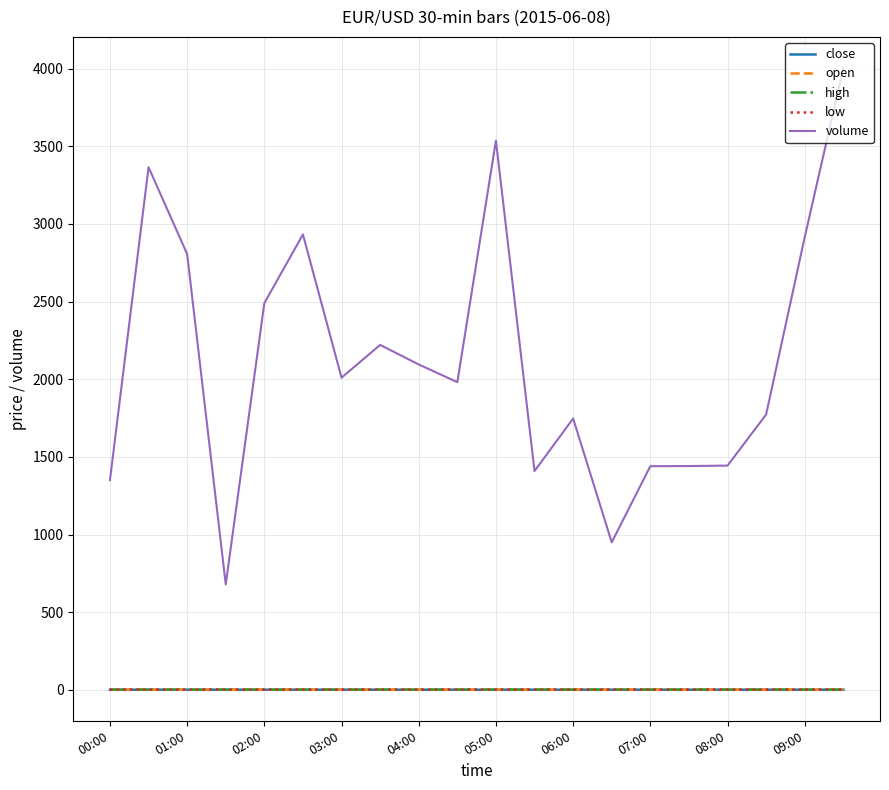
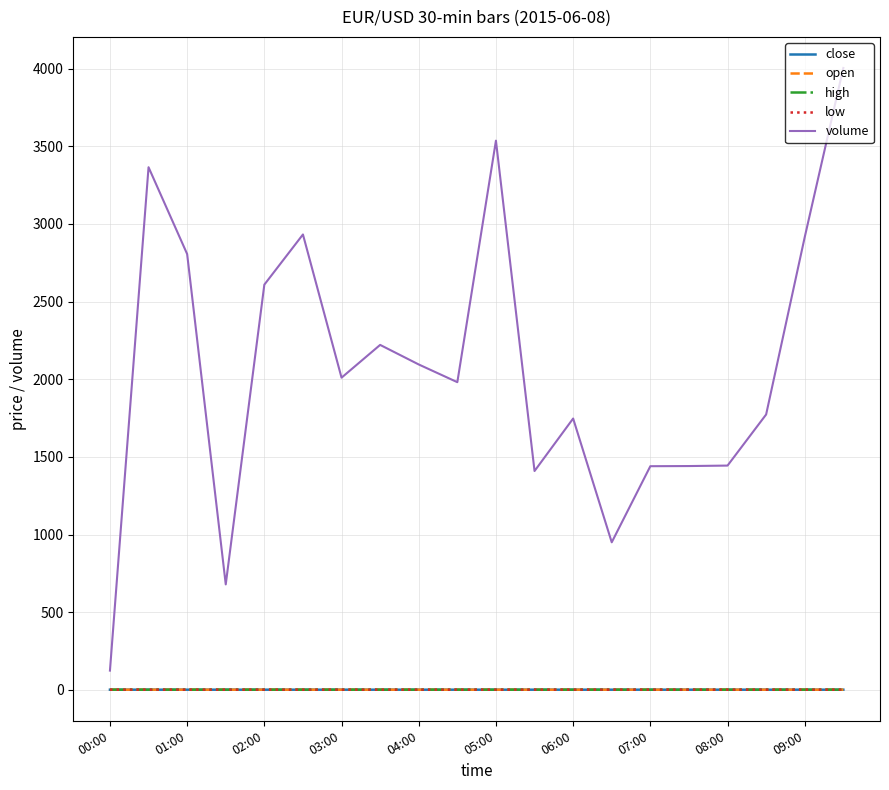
  {
    "low": {
      "00:00": 0,
      "01:00": 0,
      "02:00": 0,
      "03:00": 0,
      "04:00": 0,
      "05:00": 0,
      "06:00": 0,
      "07:00": 0,
      "08:00": 0,
      "09:00": 0
    },
    "volume": {
-     "00:00": 1350,
+     "00:00": 120,
      "01:00": 2810,
-     "02:00": 2490,
+     "02:00": 2610,
      "03:00": 2010,
      "04:00": 2100,
      "05:00": 3540,
      "06:00": 1750,
      "07:00": 1440,
      "08:00": 1440,
      "09:00": 2920
    }
  }
